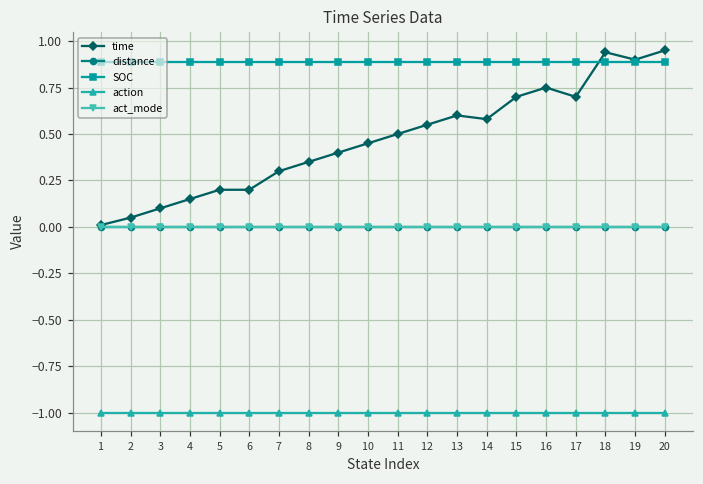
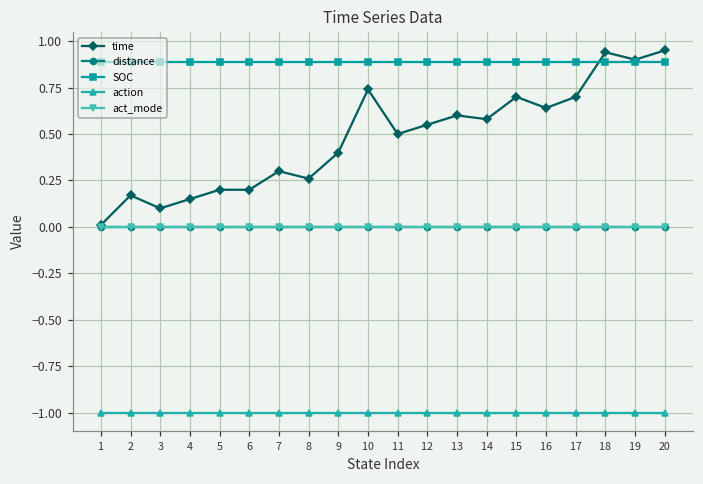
  {
    "time": {
-     "2": 0.05,
+     "2": 0.17,
      "3": 0.10,
      "4": 0.15,
      "5": 0.20,
      "6": 0.20,
      "7": 0.30,
-     "8": 0.35,
+     "8": 0.26,
      "9": 0.40,
-     "10": 0.45,
+     "10": 0.74,
      "11": 0.50,
      "12": 0.55,
      "13": 0.60,
      "14": 0.58,
      "15": 0.70,
-     "16": 0.75,
+     "16": 0.64,
      "17": 0.70,
      "18": 0.94,
      "20": 0.95
    }
  }
